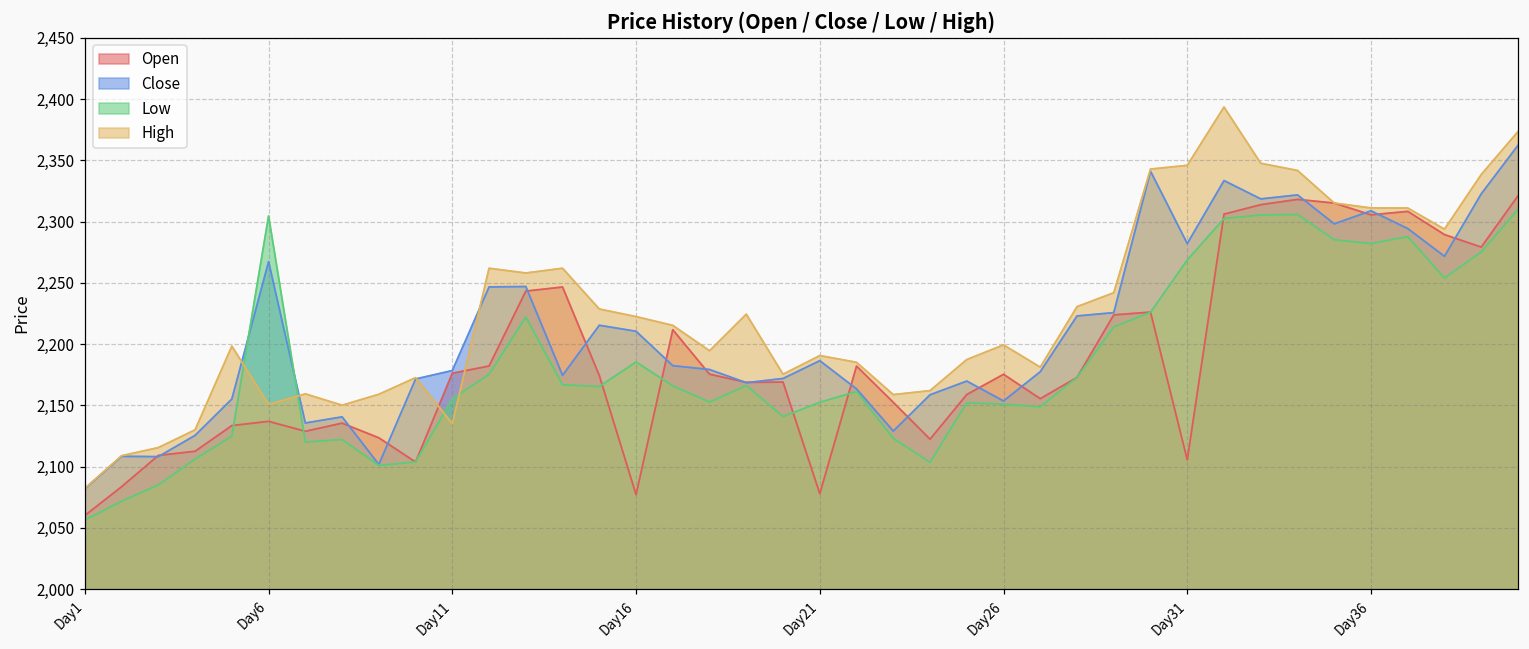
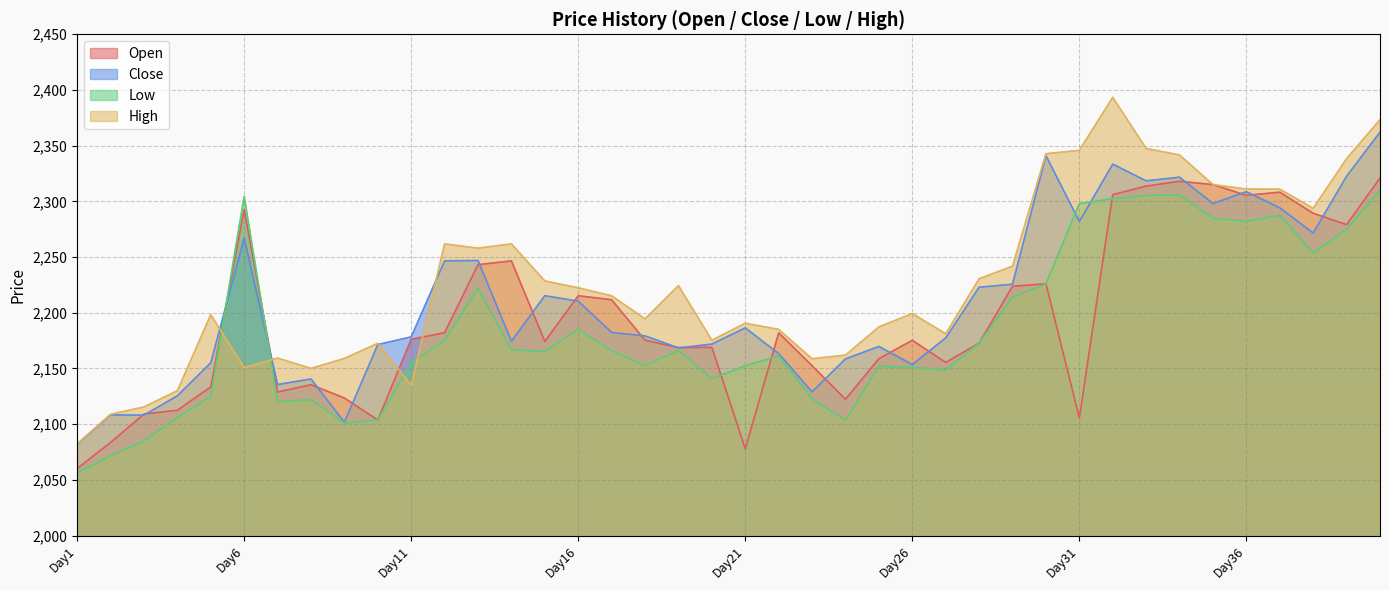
  {
    "Open": {
      "Day1": "2,060",
-     "Day6": "2,137",
-     "Day16": "2,077",
+     "Day6": "2,293",
+     "Day16": "2,215",
      "Day21": "2,078",
      "Day26": "2,175",
      "Day31": "2,105",
      "Day36": "2,305"
    },
    "Close": {
      "Day6": "2,267",
      "Day16": "2,210",
      "Day21": "2,186",
      "Day26": "2,154",
      "Day31": "2,282",
      "Day36": "2,309"
    },
    "Low": {
      "Day1": "2,056",
      "Day6": "2,305",
      "Day11": "2,155",
      "Day16": "2,185",
      "Day21": "2,152",
      "Day26": "2,151",
-     "Day31": "2,269",
+     "Day31": "2,298",
      "Day36": "2,282"
    },
    "High": {
      "Day6": "2,151",
      "Day11": "2,135",
      "Day16": "2,222",
      "Day21": "2,191",
      "Day26": "2,199",
      "Day31": "2,346",
      "Day36": "2,311"
    }
  }
